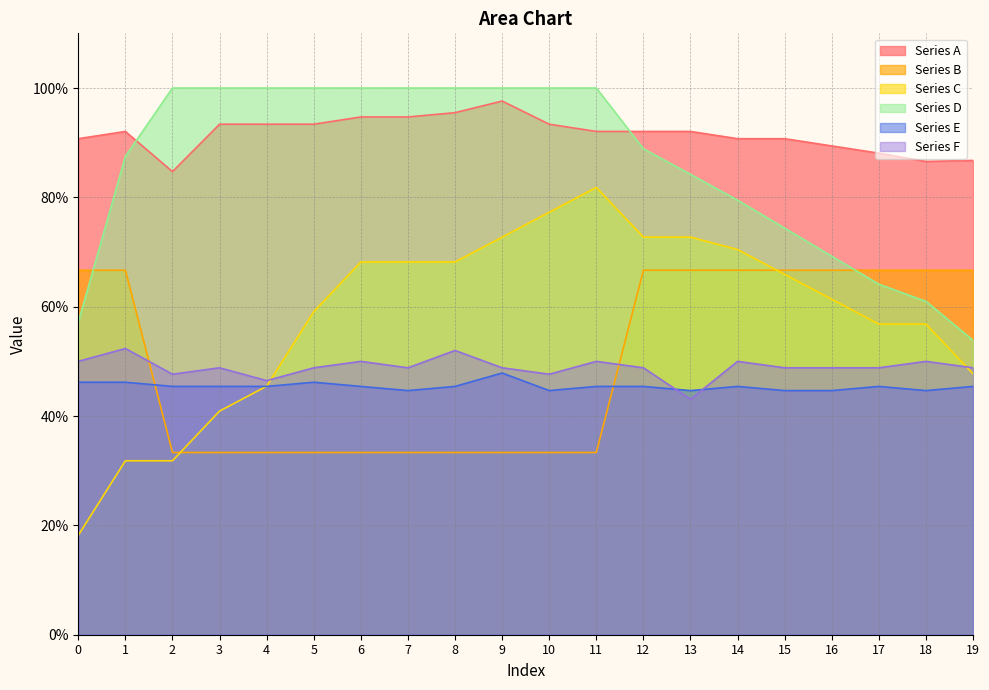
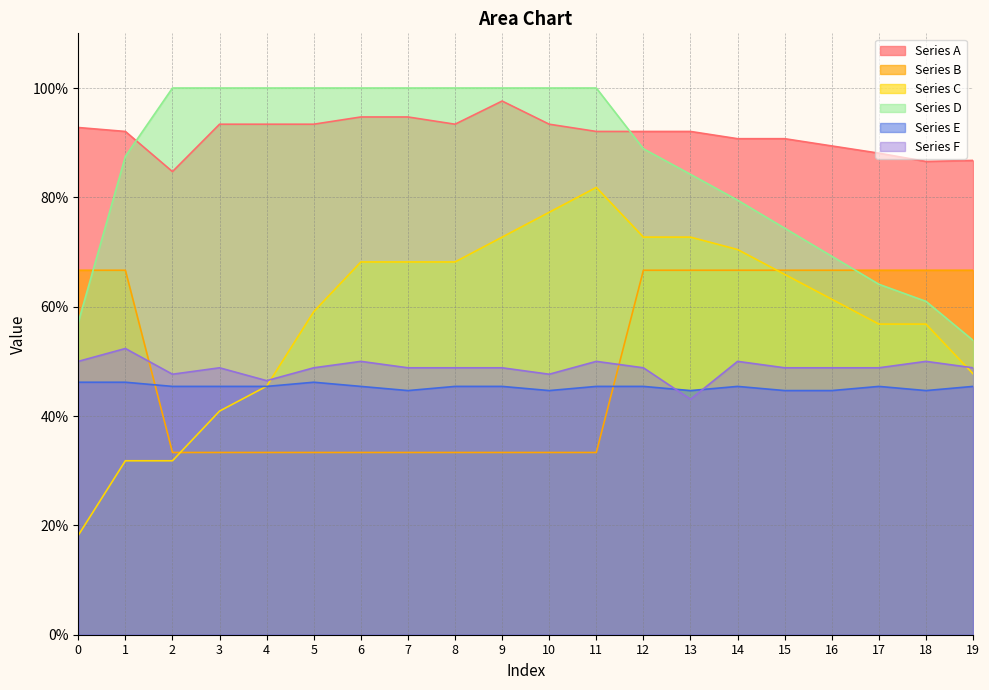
  {
    "Series A": {
-     "0": "91%",
+     "0": "93%",
      "1": "92%",
      "2": "85%",
      "3": "93%",
      "4": "93%",
      "5": "93%",
      "6": "95%",
      "7": "95%",
-     "8": "95%",
+     "8": "93%",
      "9": "98%",
      "10": "93%",
      "11": "92%",
      "12": "92%",
      "13": "92%",
      "14": "91%",
      "15": "91%",
      "16": "89%",
      "18": "87%",
      "19": "87%"
    },
    "Series D": {
      "0": "57%",
      "1": "88%",
      "2": "100%",
      "3": "100%",
      "4": "100%",
      "5": "100%",
      "6": "100%",
      "7": "100%",
      "8": "100%",
      "9": "100%",
      "10": "100%",
      "11": "100%",
      "12": "89%",
      "13": "84%",
      "14": "79%",
      "15": "74%",
      "16": "69%",
      "17": "64%",
      "18": "61%",
      "19": "54%"
    },
    "Series E": {
      "0": "46%",
      "1": "46%",
      "2": "45%",
      "3": "45%",
      "5": "46%",
      "6": "45%",
      "7": "45%",
      "8": "45%",
-     "9": "48%",
+     "9": "45%",
      "10": "45%",
      "11": "45%",
      "12": "45%",
      "13": "45%",
      "14": "45%",
      "15": "45%",
      "16": "45%",
      "17": "45%",
      "18": "45%",
      "19": "45%"
    },
    "Series F": {
      "0": "50%",
      "1": "52%",
      "2": "48%",
      "3": "49%",
      "4": "46%",
      "5": "49%",
      "6": "50%",
      "7": "49%",
-     "8": "52%",
+     "8": "49%",
      "9": "49%",
      "10": "48%",
      "11": "50%",
      "12": "49%",
      "13": "43%",
      "14": "50%",
      "15": "49%",
      "16": "49%",
      "17": "49%",
      "18": "50%",
      "19": "49%"
    }
  }
